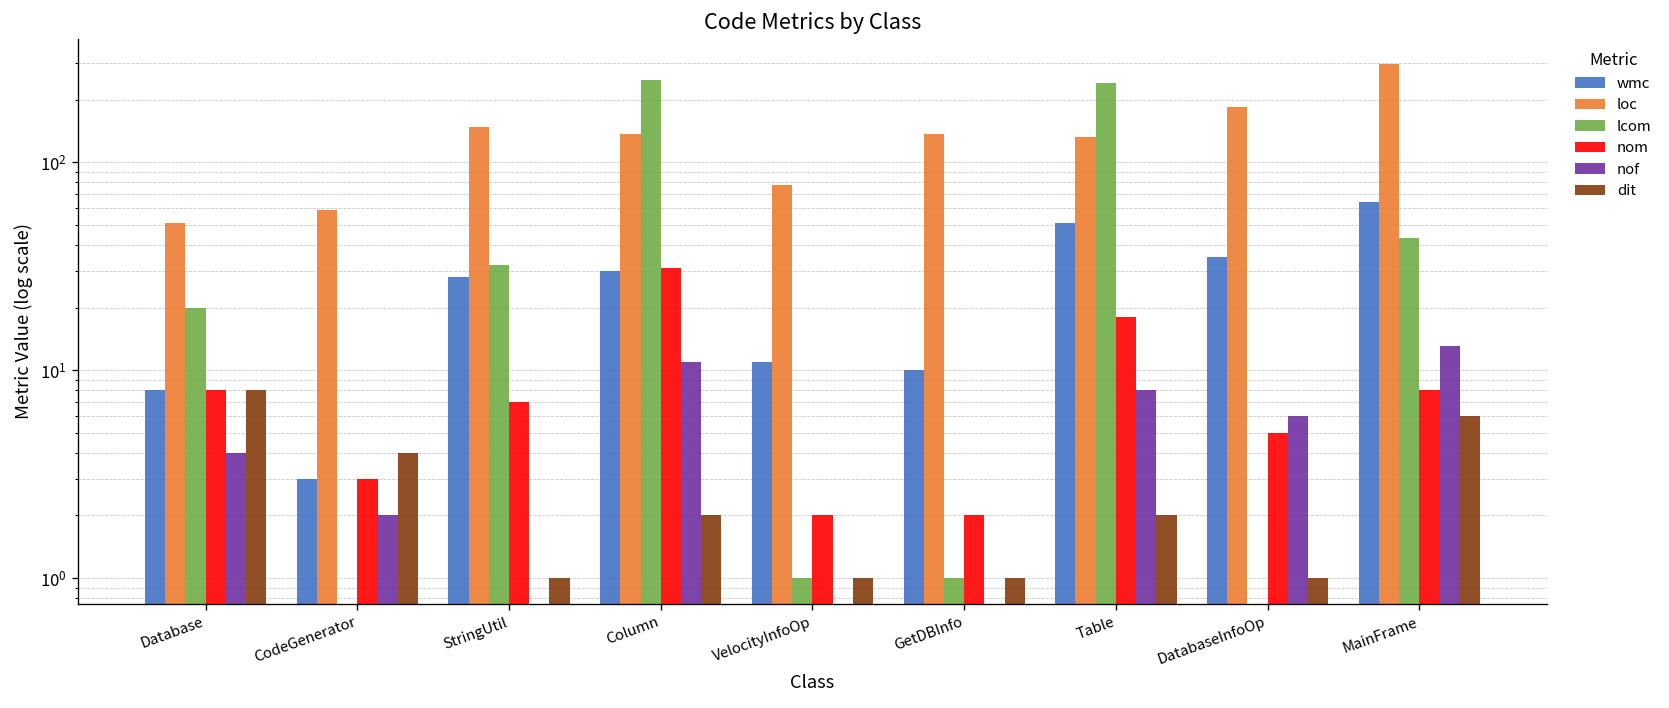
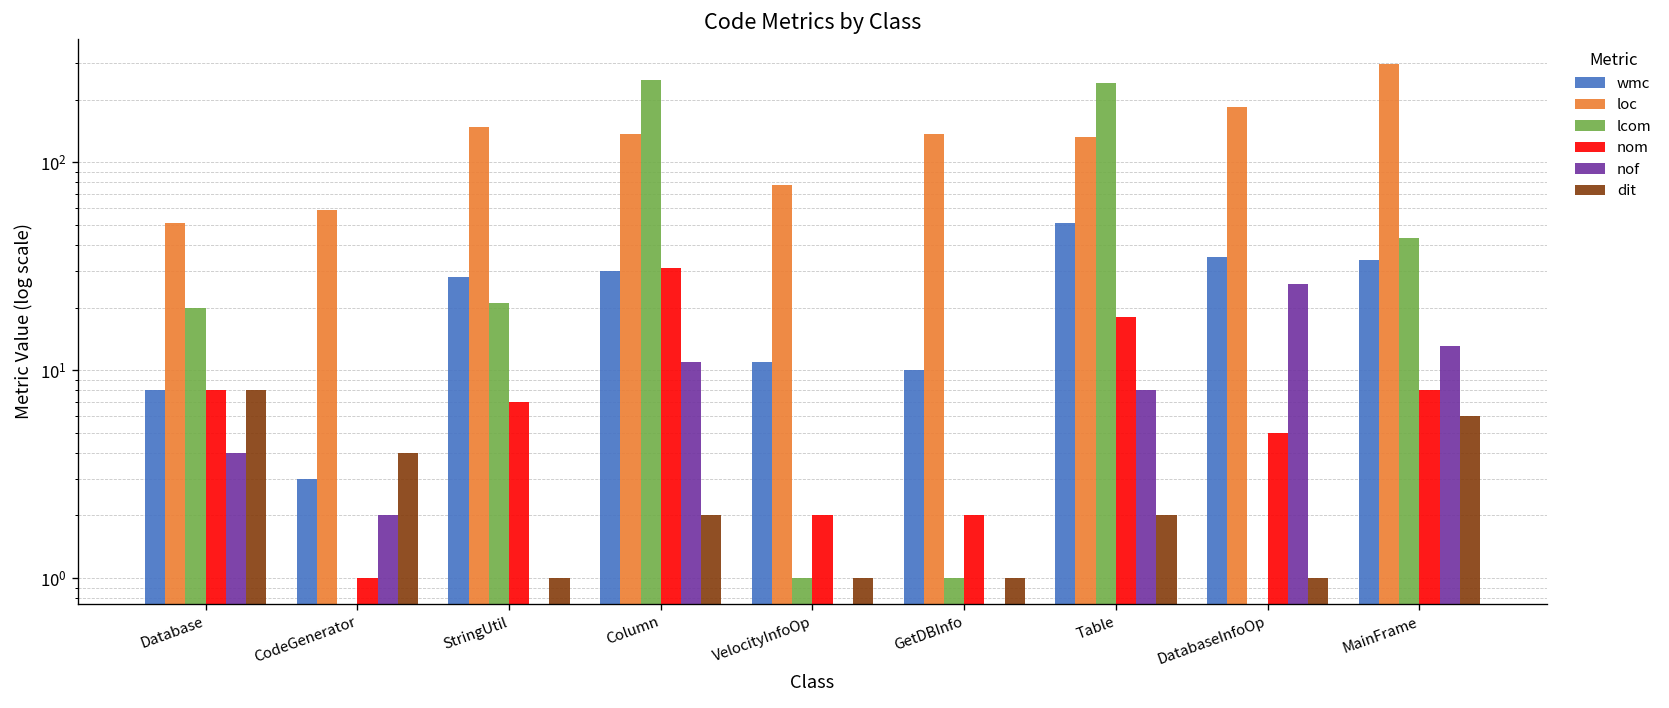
  {
    "wmc": {
      "Database": 8,
      "CodeGenerator": 3,
      "StringUtil": 28,
      "Column": 30,
      "VelocityInfoOp": 11,
      "GetDBInfo": 10,
      "Table": 51,
      "DatabaseInfoOp": 35,
-     "MainFrame": 64
+     "MainFrame": 34
    },
    "loc": {
      "Database": 51,
      "CodeGenerator": 59,
      "StringUtil": 150,
      "Column": 140,
      "VelocityInfoOp": 80,
      "GetDBInfo": 140,
      "Table": 130,
      "DatabaseInfoOp": 180,
      "MainFrame": 300
    },
    "lcom": {
      "Database": 20,
-     "StringUtil": 32,
+     "StringUtil": 21,
      "Column": 250,
      "VelocityInfoOp": 1,
      "GetDBInfo": 1,
      "Table": 240,
      "MainFrame": 43
    },
    "nom": {
      "Database": 8,
-     "CodeGenerator": 3,
+     "CodeGenerator": 1,
      "StringUtil": 7,
      "Column": 31,
      "VelocityInfoOp": 2,
      "GetDBInfo": 2,
      "Table": 18,
      "DatabaseInfoOp": 5,
      "MainFrame": 8
    },
    "nof": {
      "Database": 4,
      "CodeGenerator": 2,
      "Column": 11,
      "Table": 8,
-     "DatabaseInfoOp": 6,
+     "DatabaseInfoOp": 26,
      "MainFrame": 13
    },
    "dit": {
      "Database": 8,
      "CodeGenerator": 4,
      "StringUtil": 1,
      "Column": 2,
      "VelocityInfoOp": 1,
      "GetDBInfo": 1,
      "Table": 2,
      "DatabaseInfoOp": 1,
      "MainFrame": 6
    }
  }
